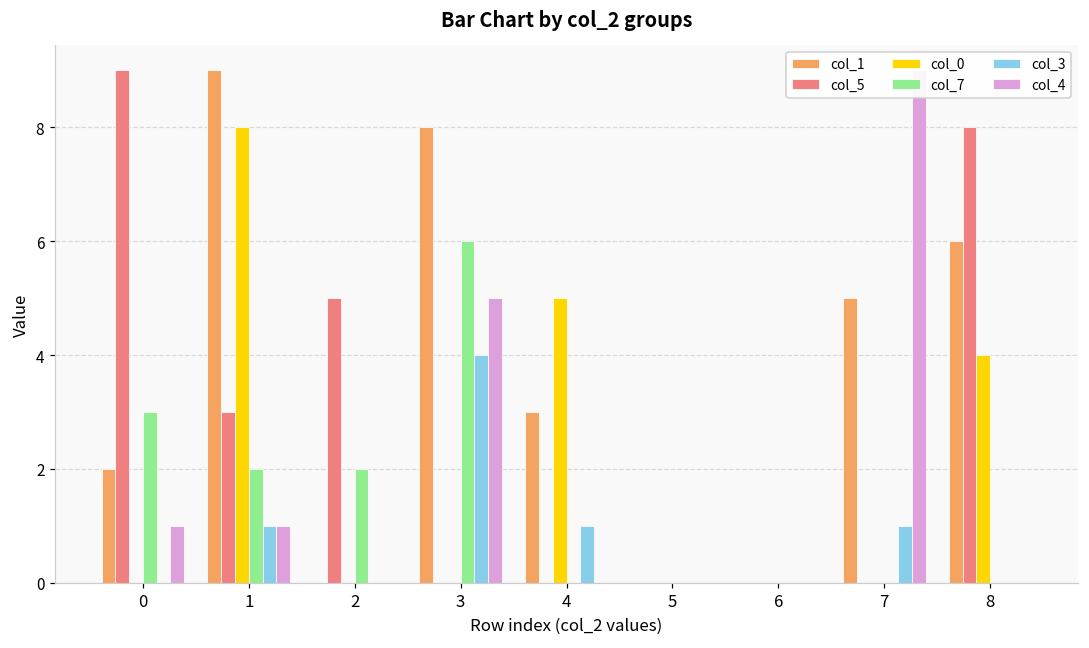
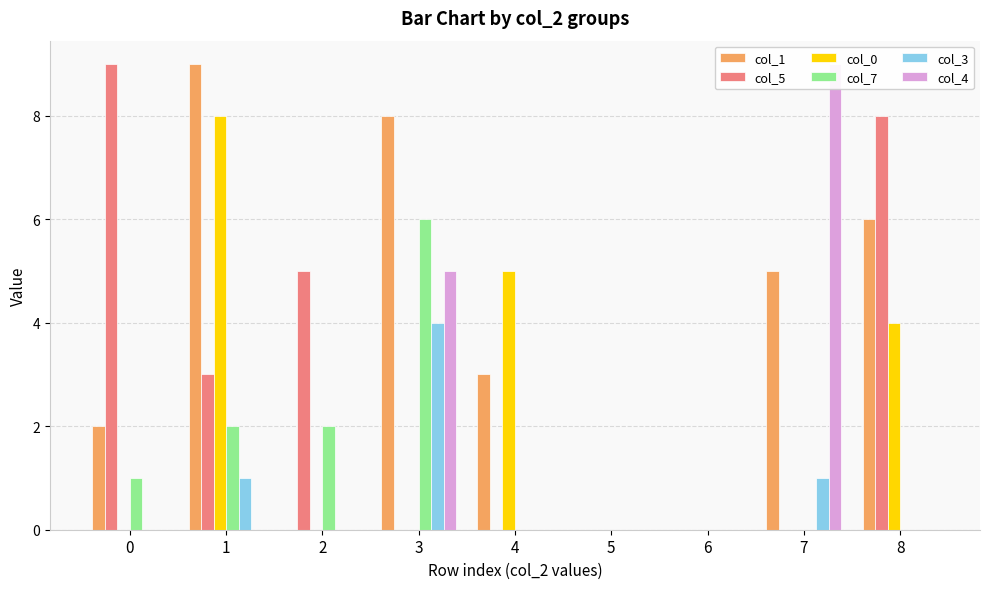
  {
    "col_0": {
      "0": 0,
      "1": 8,
      "2": 0,
      "3": 0,
      "4": 5,
      "5": 0,
      "6": 0,
      "7": 0,
      "8": 4
    },
    "col_7": {
-     "0": 3,
+     "0": 1,
      "1": 2,
      "2": 2,
      "3": 6,
      "4": 0,
      "5": 0,
      "6": 0,
      "7": 0,
      "8": 0
    },
    "col_3": {
      "0": 0,
      "1": 1,
      "2": 0,
      "3": 4,
-     "4": 1,
+     "4": 0,
      "5": 0,
      "6": 0,
      "7": 1,
      "8": 0
    },
    "col_4": {
-     "0": 1,
-     "1": 1,
+     "0": 0,
+     "1": 0,
      "2": 0,
      "3": 5,
      "4": 0,
      "5": 0,
      "6": 0,
      "8": 0
    }
  }
